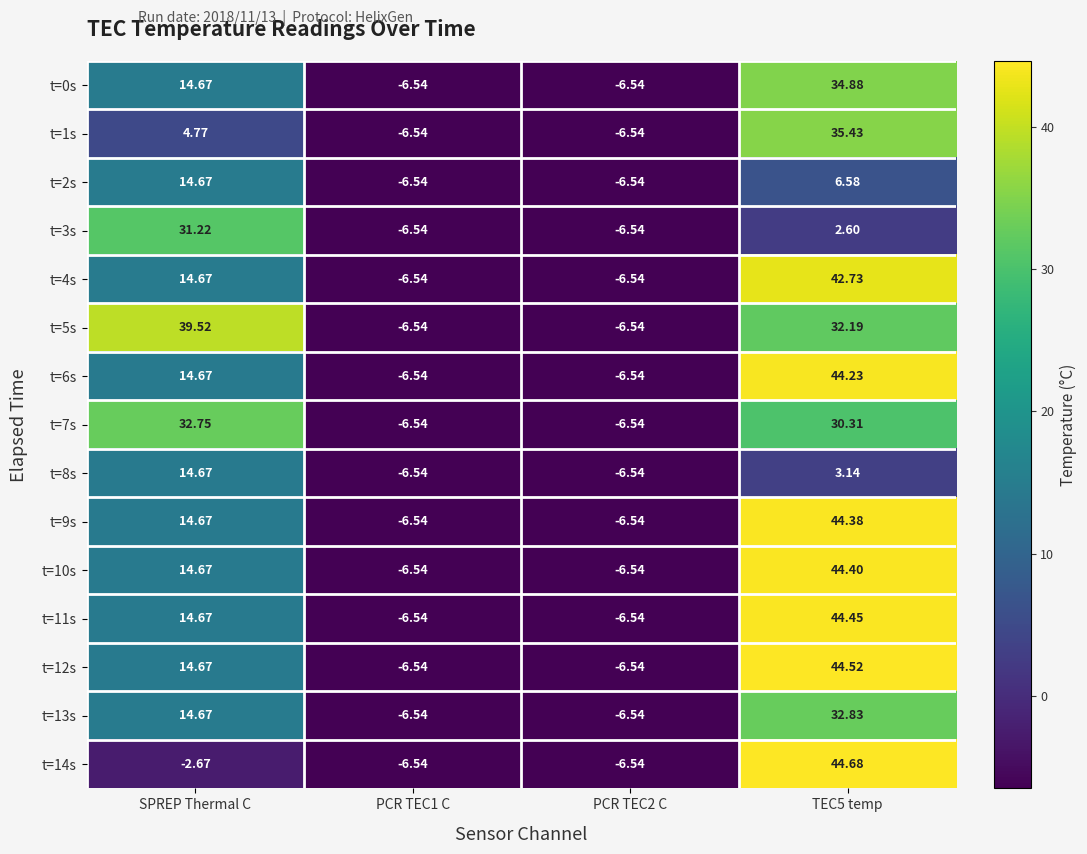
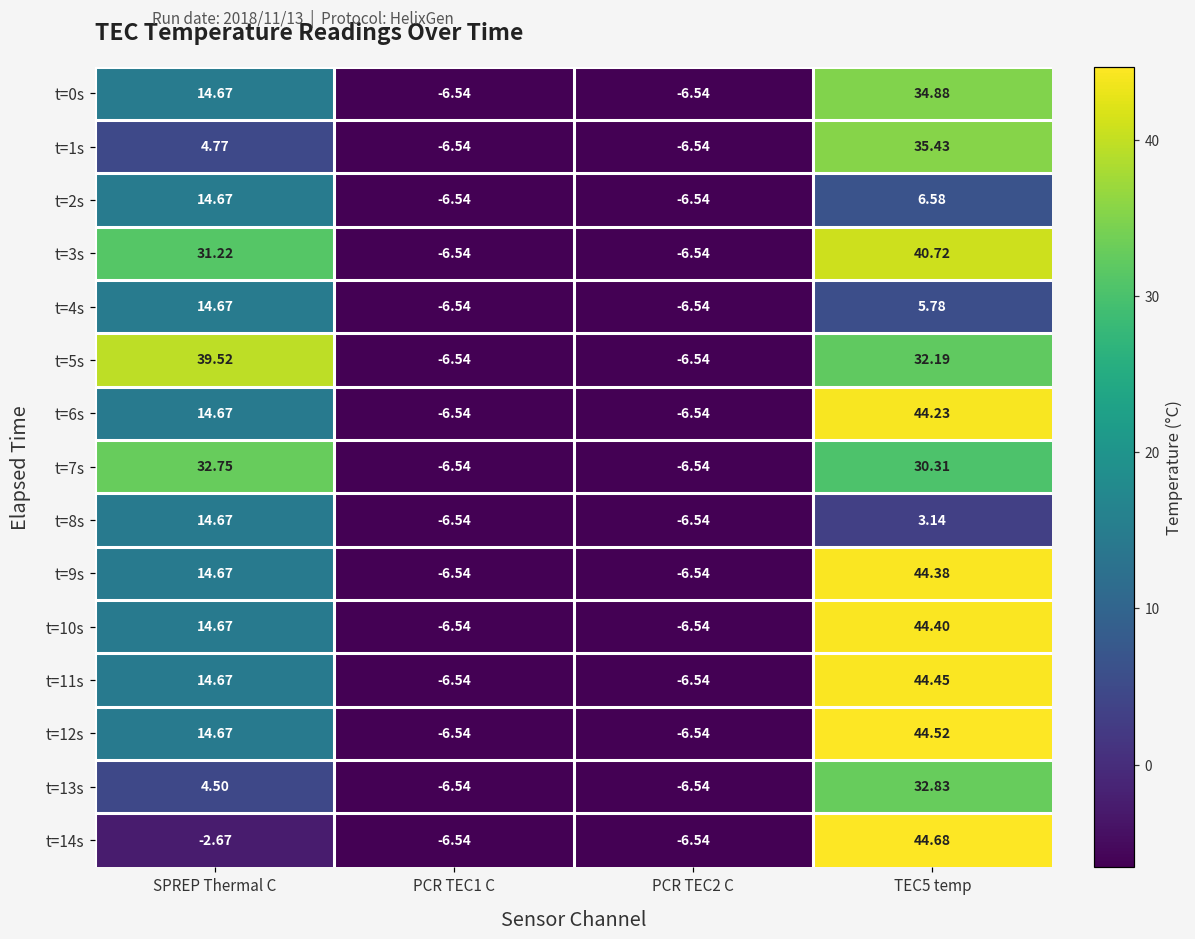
  {
    "t=3s": {
-     "TEC5 temp": 2.60
+     "TEC5 temp": 40.72
    },
    "t=4s": {
-     "TEC5 temp": 42.73
+     "TEC5 temp": 5.78
    },
    "t=13s": {
-     "SPREP Thermal C": 14.67
+     "SPREP Thermal C": 4.50
    }
  }
